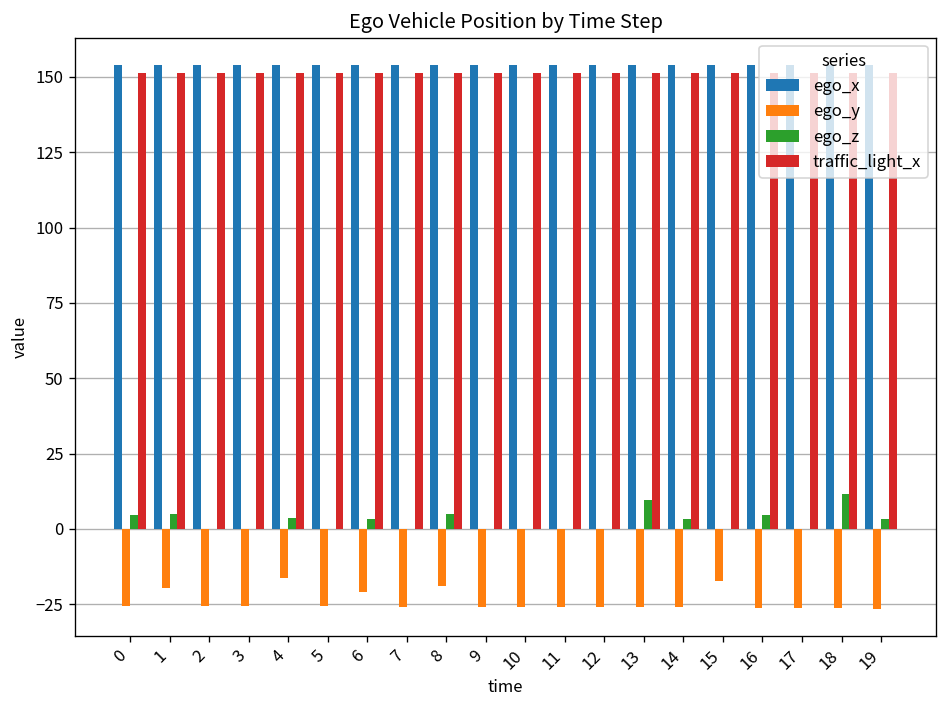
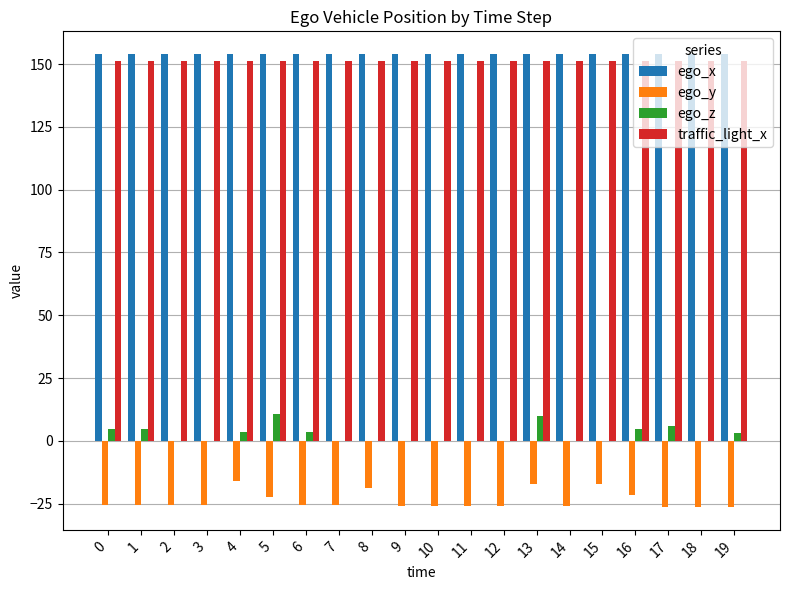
  {
    "ego_x": {
      "0": 154,
      "1": 154,
      "2": 154,
      "3": 154,
      "4": 154,
      "5": 154,
      "6": 154,
      "7": 154,
      "8": 154,
      "9": 154,
      "10": 154,
      "11": 154,
      "12": 154,
      "13": 154,
      "14": 154,
      "15": 154,
      "16": 154
    },
    "ego_y": {
      "0": -26,
-     "1": -20,
+     "1": -26,
      "2": -26,
      "3": -26,
      "4": -16,
-     "5": -26,
-     "6": -21,
+     "5": -22,
+     "6": -26,
      "7": -26,
      "8": -19,
      "9": -26,
      "10": -26,
      "11": -26,
      "12": -26,
-     "13": -26,
+     "13": -17,
      "14": -26,
      "15": -17,
-     "16": -26,
+     "16": -22,
      "17": -26,
      "18": -26,
      "19": -26
    },
    "ego_z": {
      "0": 5,
      "1": 5,
      "4": 4,
-     "5": 0,
+     "5": 11,
      "6": 3,
-     "8": 5,
+     "8": 0,
      "13": 10,
-     "14": 3,
+     "14": 0,
      "16": 5,
-     "17": 0,
-     "18": 11,
+     "17": 6,
+     "18": 0,
      "19": 3
    },
    "traffic_light_x": {
      "0": 151,
      "1": 151,
      "2": 151,
      "3": 151,
      "4": 151,
      "5": 151,
      "6": 151,
      "7": 151,
      "8": 151,
      "9": 151,
      "10": 151,
      "11": 151,
      "12": 151,
      "13": 151,
      "14": 151,
      "15": 151
    }
  }
